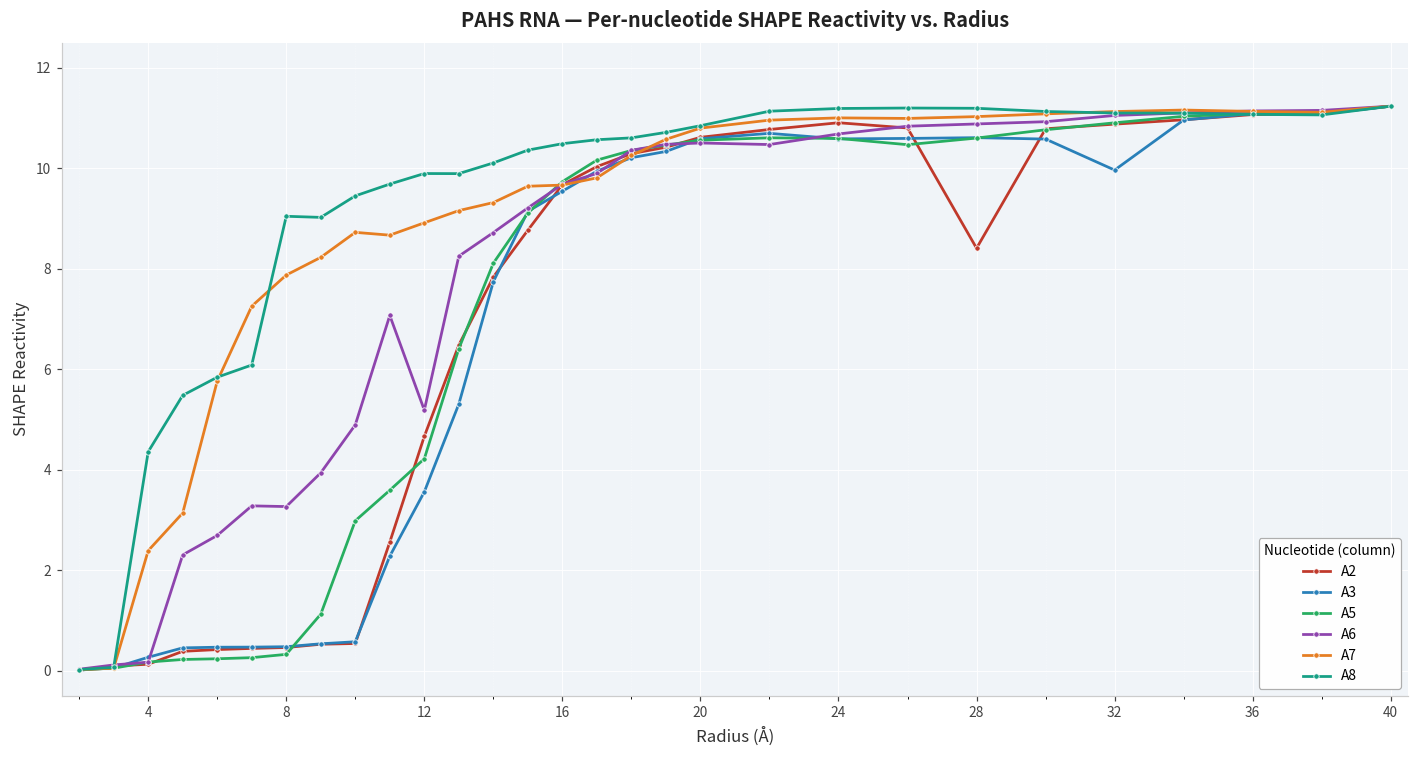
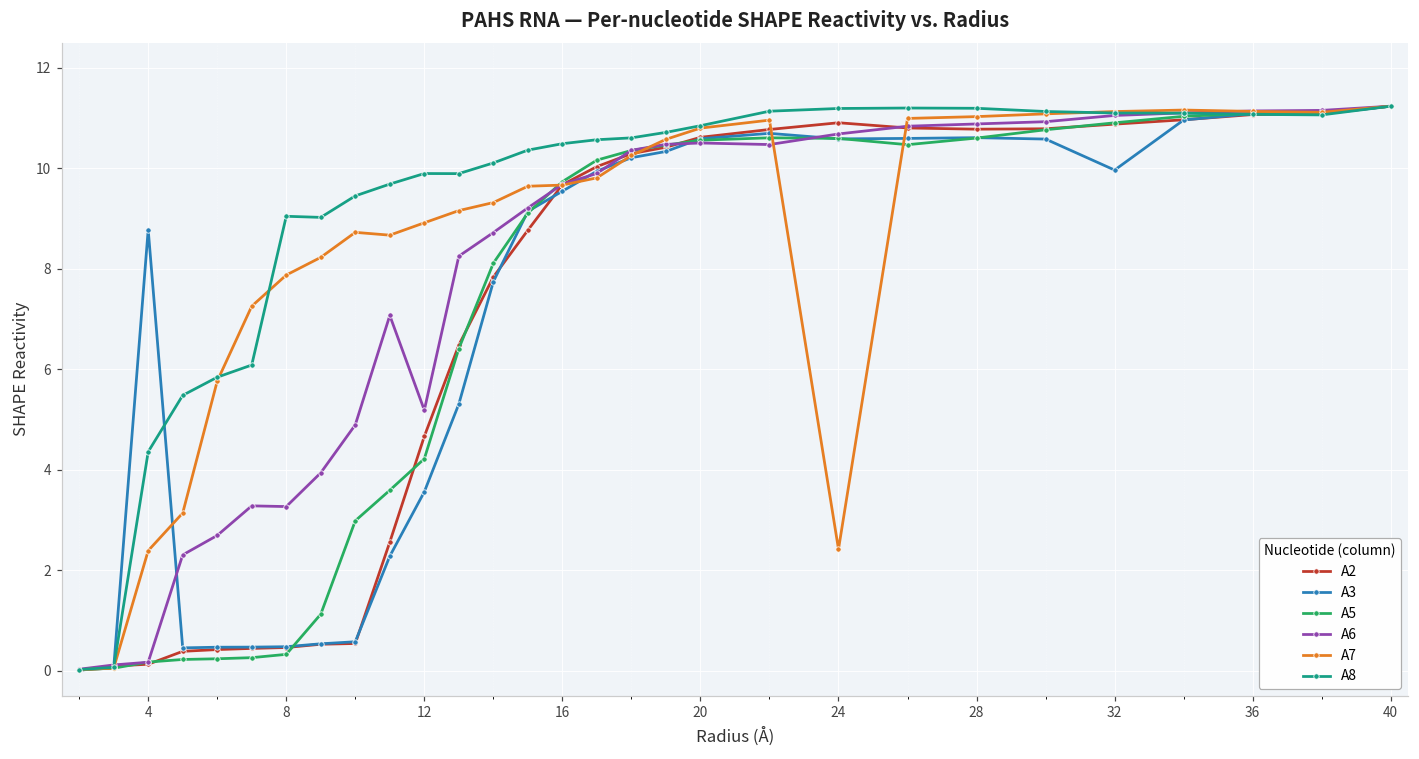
  {
    "A2": {
      "12": 4.7,
      "24": 10.9,
-     "28": 8.4
+     "28": 10.8
    },
    "A3": {
-     "4": 0.3,
+     "4": 8.8,
      "12": 3.6,
      "16": 9.5,
      "32": 10.0
    },
    "A6": {
      "8": 3.3,
      "12": 5.2,
      "20": 10.5,
      "24": 10.7,
      "28": 10.9
    },
    "A7": {
      "4": 2.4,
      "8": 7.9,
      "12": 8.9,
-     "24": 11.0,
+     "24": 2.4,
      "28": 11.0
    }
  }
